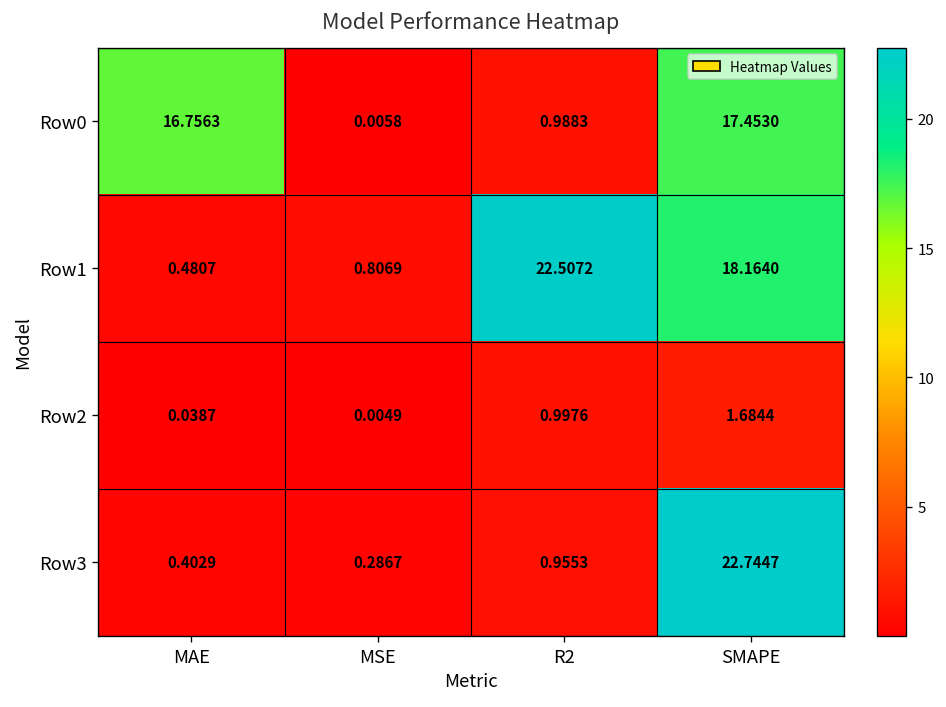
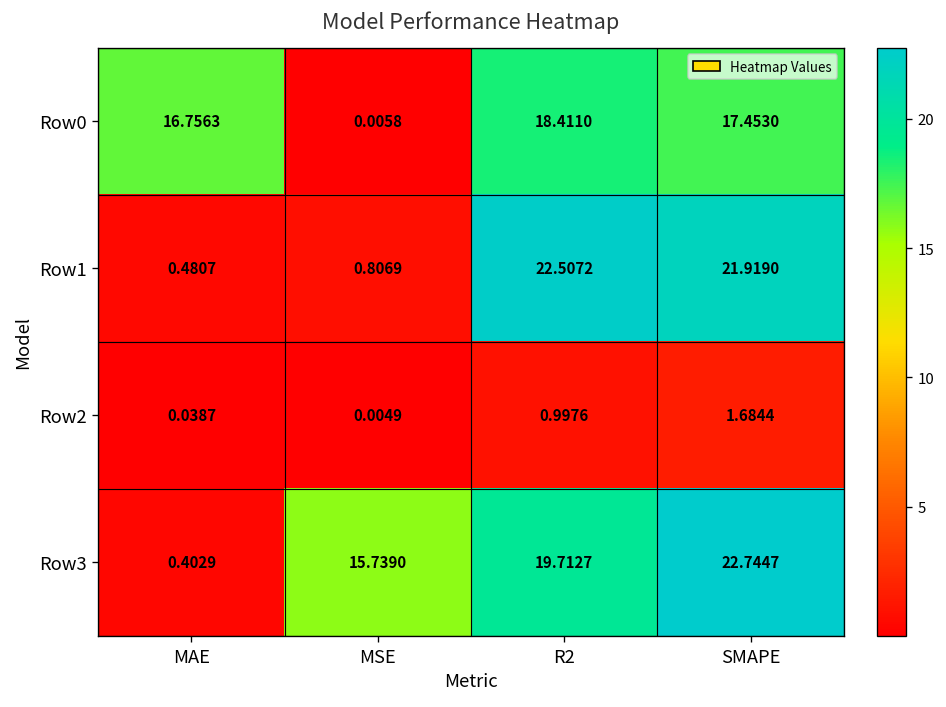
  {
    "Row0": {
      "MAE": 16.7563,
      "MSE": 0.0058,
-     "R2": 0.9883,
+     "R2": 18.4110,
      "SMAPE": 17.4530
    },
    "Row1": {
      "MAE": 0.4807,
      "MSE": 0.8069,
      "R2": 22.5072,
-     "SMAPE": 18.1640
+     "SMAPE": 21.9190
    },
    "Row2": {
      "MAE": 0.0387,
      "MSE": 0.0049,
      "R2": 0.9976,
      "SMAPE": 1.6844
    },
    "Row3": {
      "MAE": 0.4029,
-     "MSE": 0.2867,
-     "R2": 0.9553,
+     "MSE": 15.7390,
+     "R2": 19.7127,
      "SMAPE": 22.7447
    }
  }
